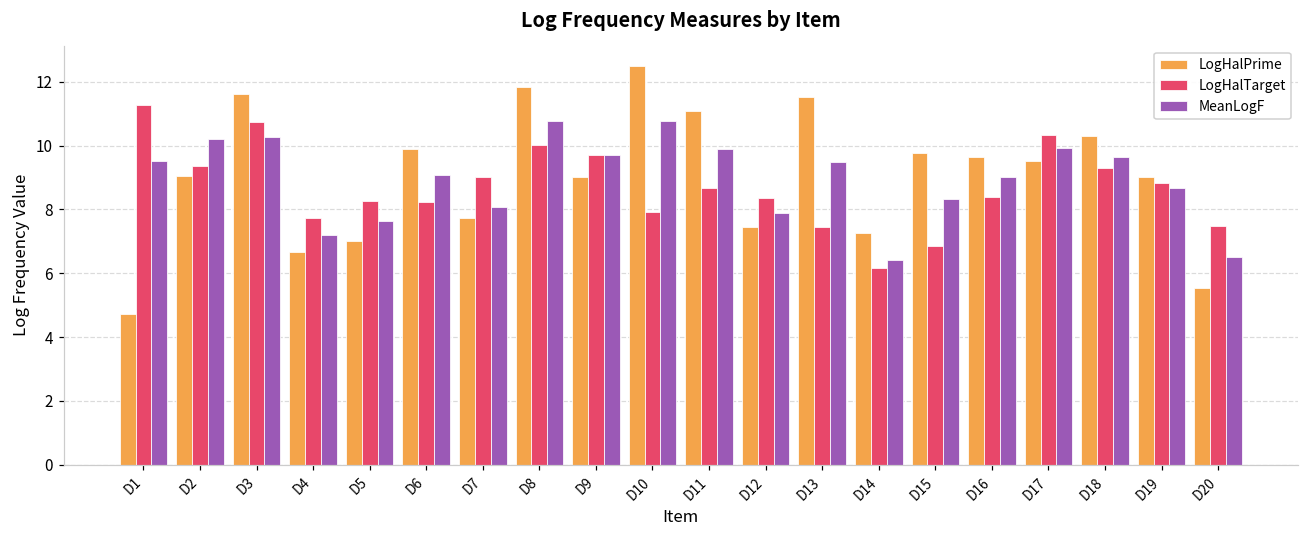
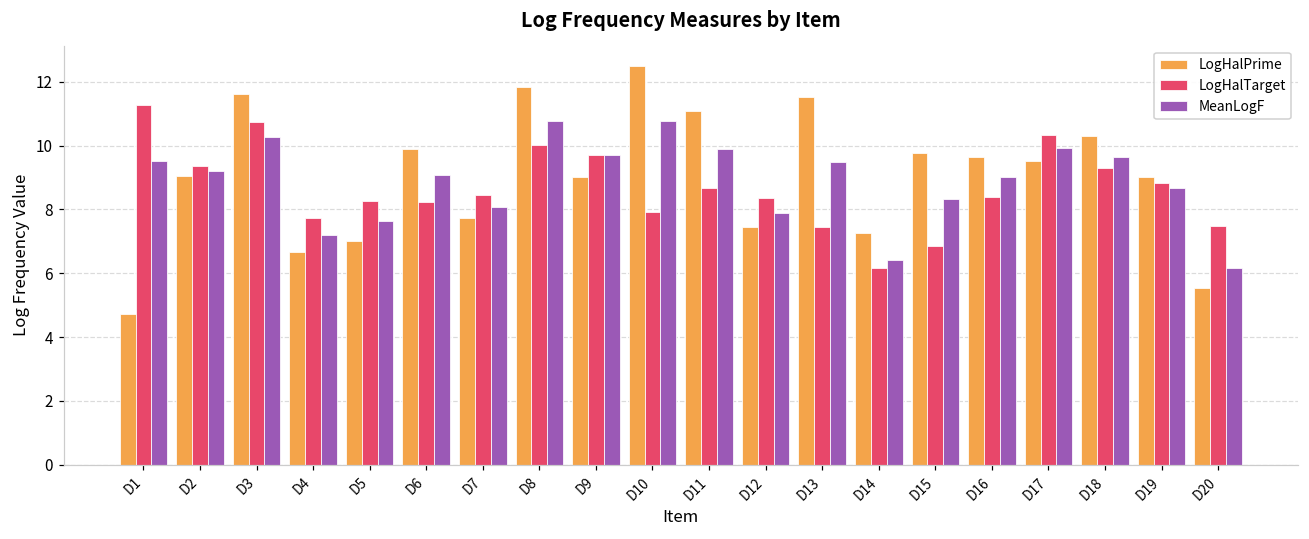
  {
    "LogHalPrime": {
      "D1": 4.7,
      "D2": 9.0,
      "D3": 11.6,
      "D4": 6.7,
      "D5": 7.0,
      "D6": 9.9,
      "D7": 7.7,
      "D8": 11.8,
      "D9": 9.0,
      "D10": 12.5,
      "D11": 11.1,
      "D12": 7.4,
      "D13": 11.5,
      "D14": 7.2,
      "D15": 9.8,
      "D16": 9.7,
      "D17": 9.5,
      "D18": 10.3,
      "D19": 9.0,
      "D20": 5.6
    },
    "LogHalTarget": {
      "D1": 11.3,
      "D2": 9.4,
      "D3": 10.7,
      "D4": 7.7,
      "D5": 8.3,
      "D6": 8.2,
-     "D7": 9.0,
+     "D7": 8.4,
      "D8": 10.0,
      "D9": 9.7,
      "D10": 7.9,
      "D11": 8.7,
      "D12": 8.4,
      "D13": 7.4,
      "D14": 6.2,
      "D15": 6.9,
      "D16": 8.4,
      "D17": 10.3,
      "D18": 9.3,
      "D19": 8.8,
      "D20": 7.5
    },
    "MeanLogF": {
      "D1": 9.5,
-     "D2": 10.2,
+     "D2": 9.2,
      "D3": 10.3,
      "D4": 7.2,
      "D5": 7.6,
      "D6": 9.1,
      "D7": 8.1,
      "D8": 10.8,
      "D9": 9.7,
      "D10": 10.8,
      "D11": 9.9,
      "D12": 7.9,
      "D13": 9.5,
      "D14": 6.4,
      "D15": 8.3,
      "D16": 9.0,
      "D17": 9.9,
      "D18": 9.6,
      "D19": 8.7,
-     "D20": 6.5
+     "D20": 6.2
    }
  }
